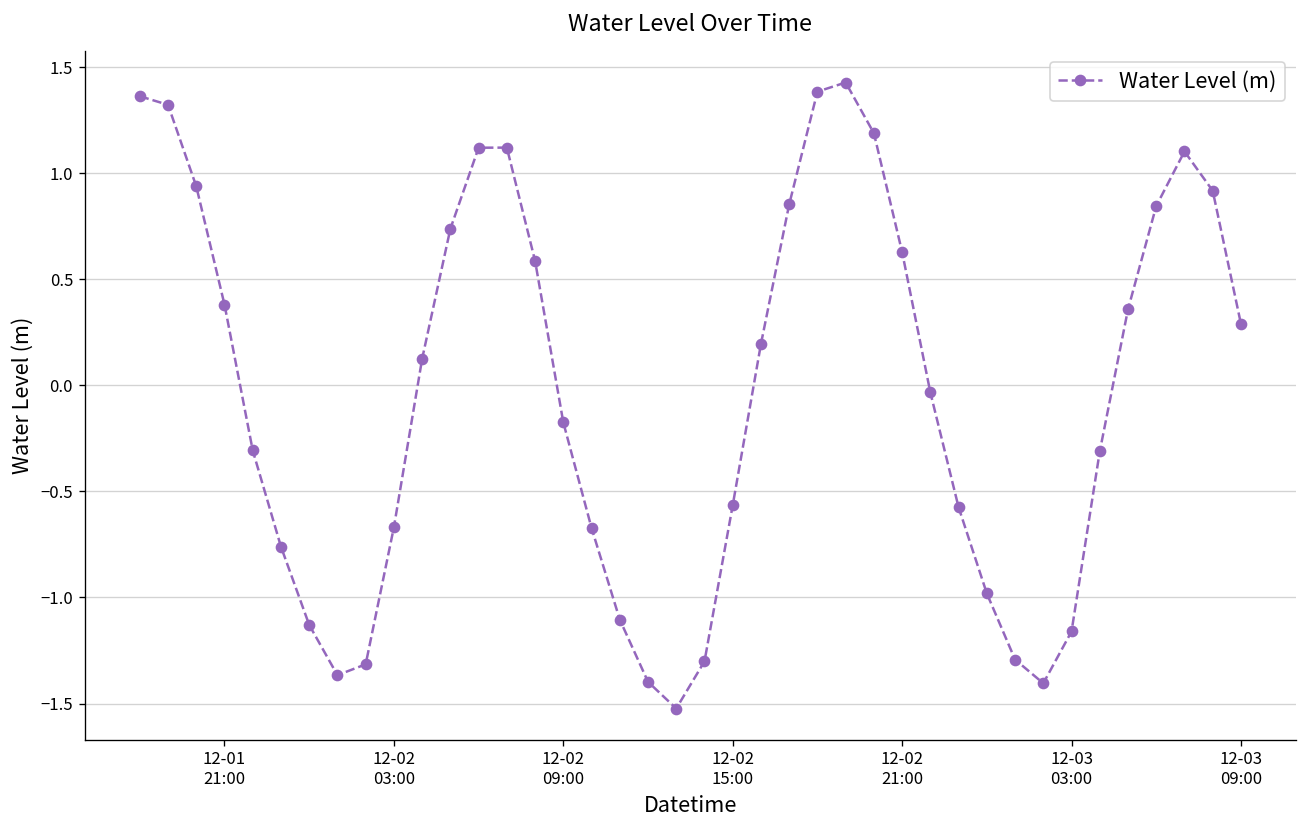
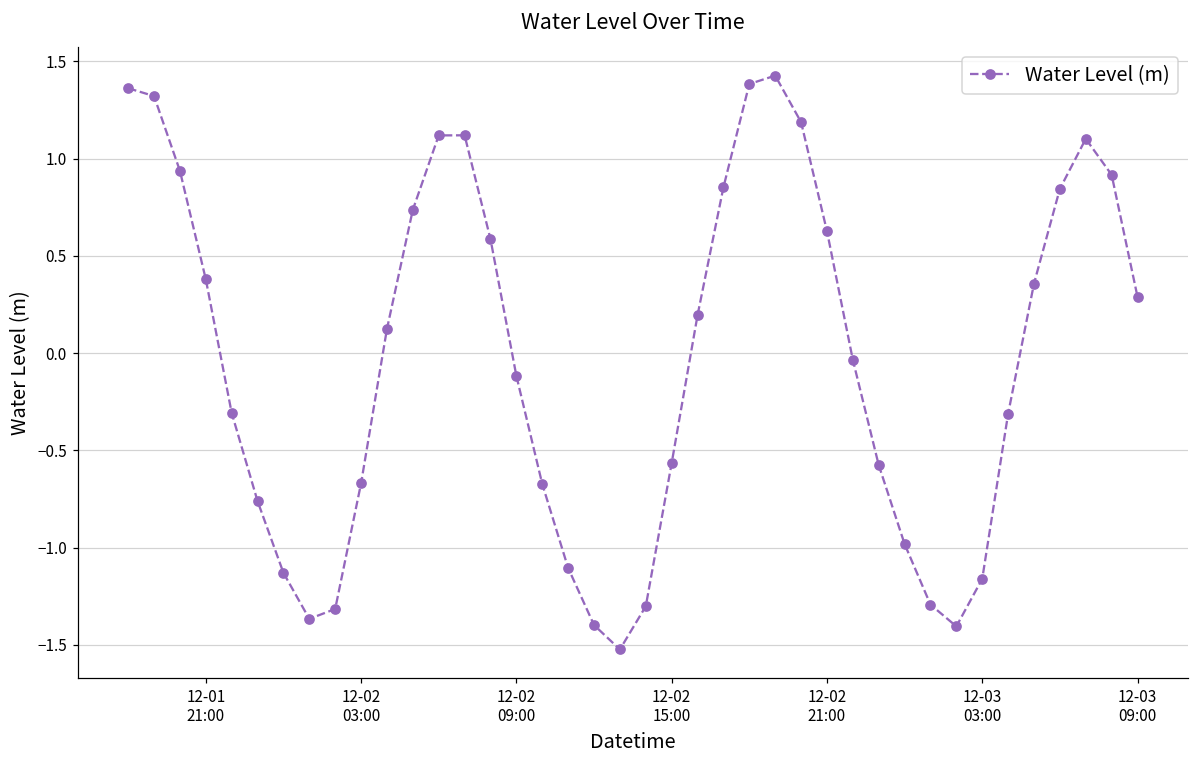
  {
    "12-01 21:00": 0.38,
    "12-02 03:00": -0.67,
-   "12-02 09:00": -0.17,
+   "12-02 09:00": -0.12,
    "12-02 15:00": -0.57,
    "12-02 21:00": 0.63,
    "12-03 03:00": -1.16,
    "12-03 09:00": 0.29
  }
